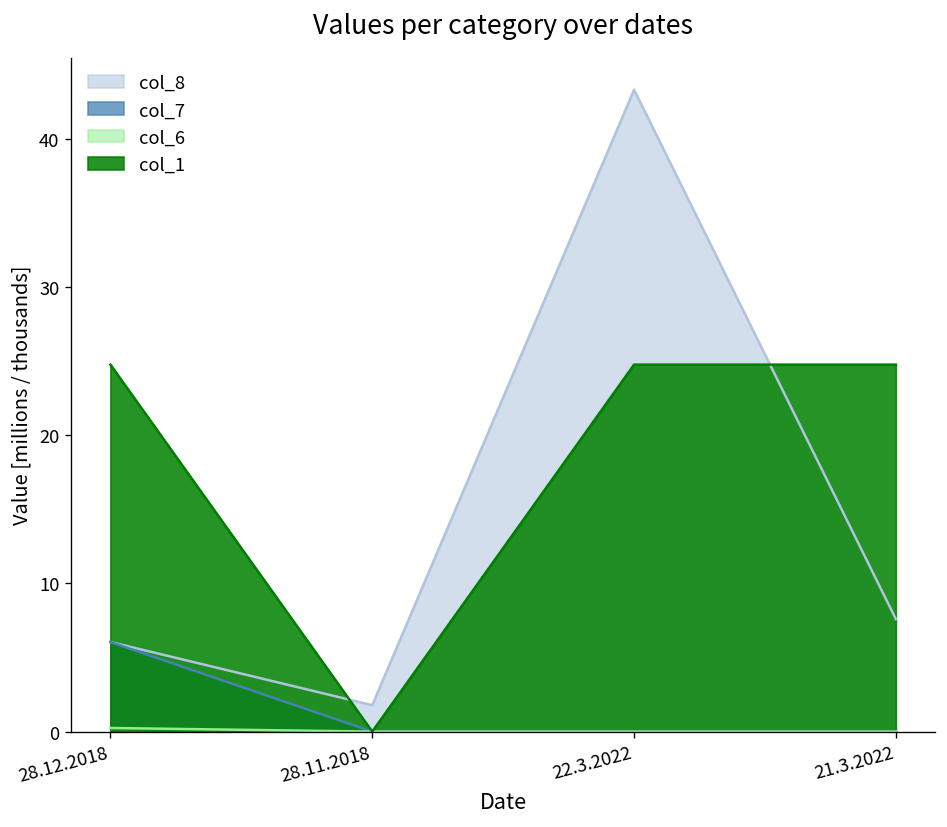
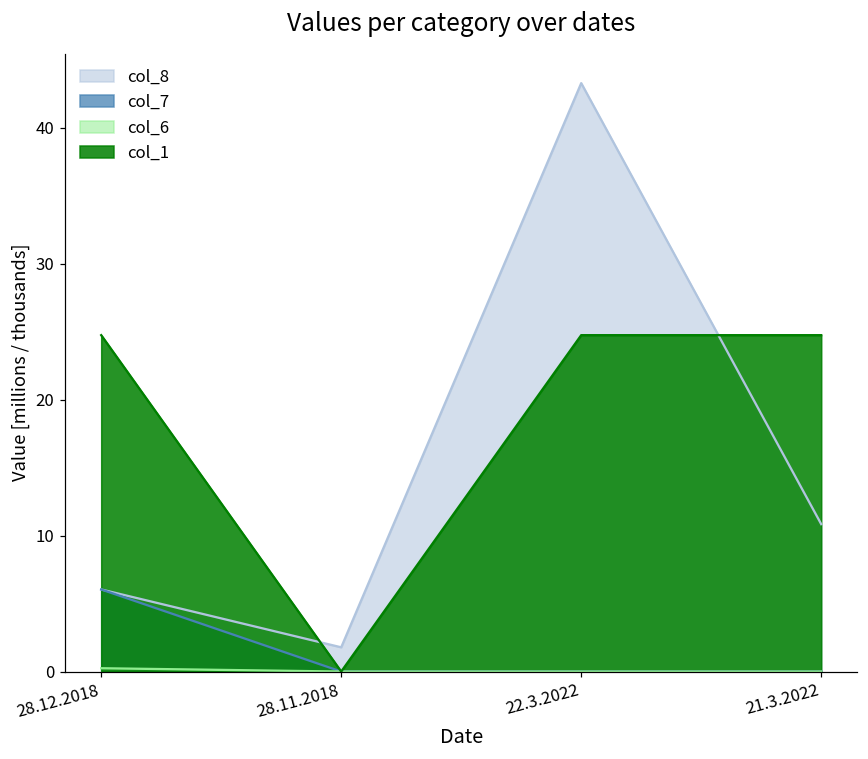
  {
    "col_8": {
      "28.11.2018": 1.8,
      "22.3.2022": 43.3,
-     "21.3.2022": 7.6
+     "21.3.2022": 10.8
    },
    "col_6": {
      "28.12.2018": 0.2
    },
    "col_1": {
      "28.12.2018": 24.8,
      "22.3.2022": 24.8,
      "21.3.2022": 24.8
    }
  }
